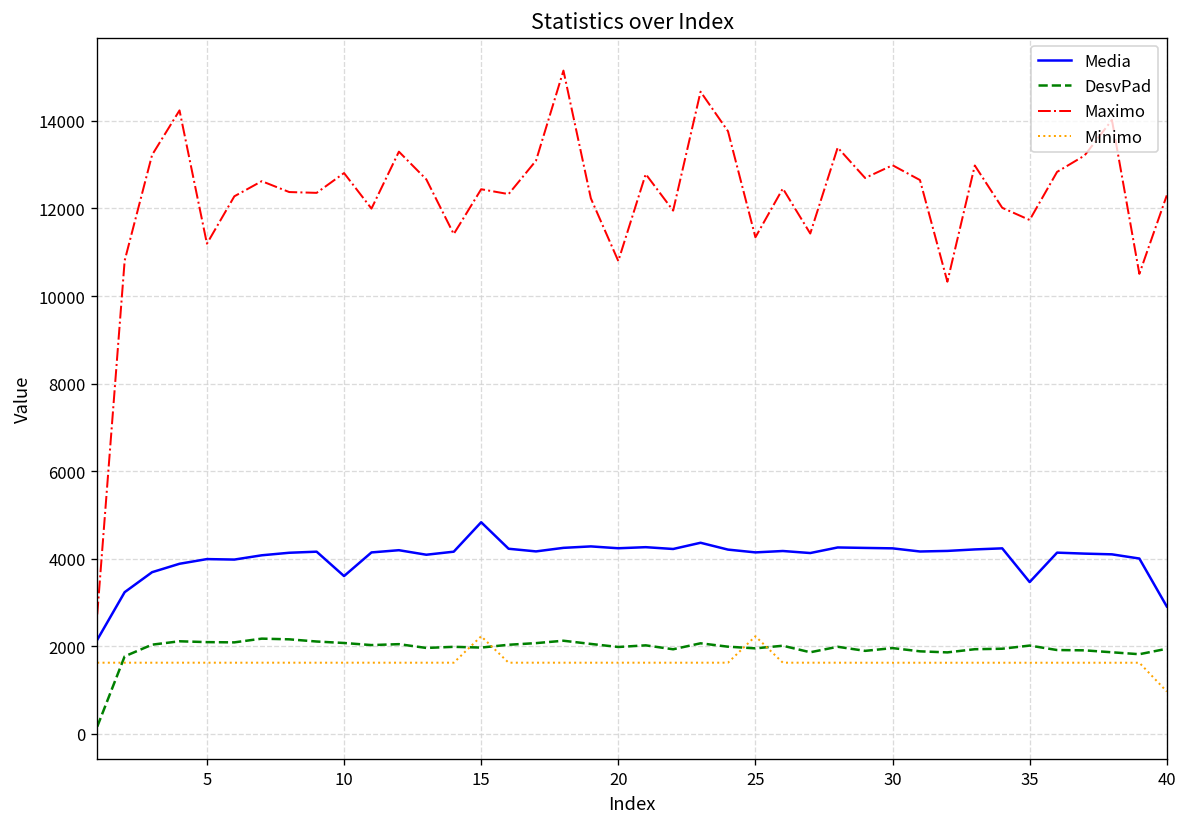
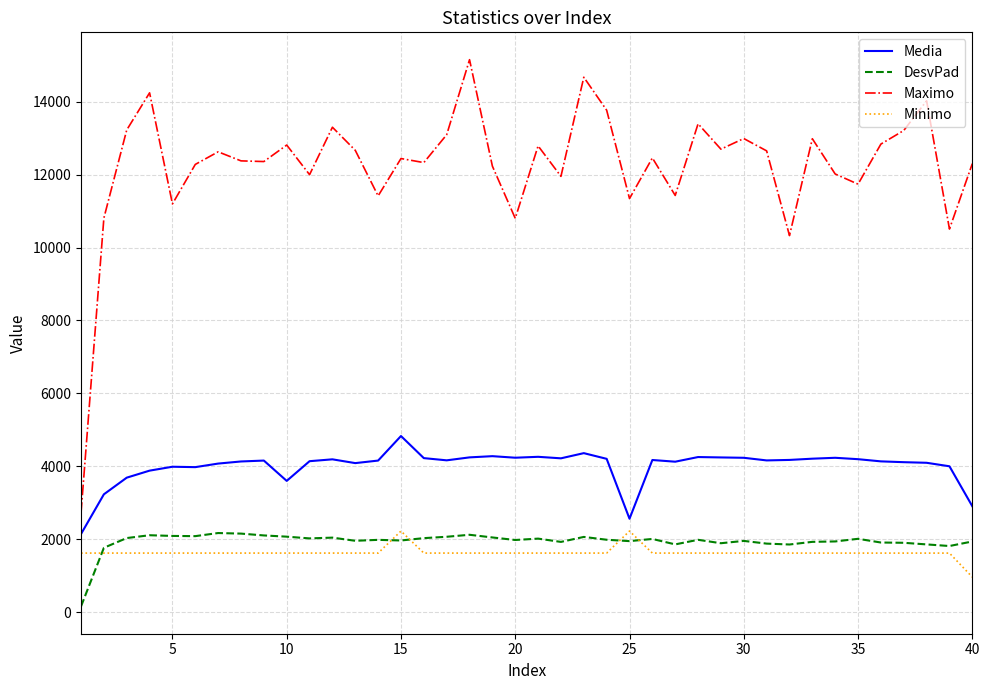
  {
    "Media": {
      "5": 4000,
      "10": 3600,
      "15": 4800,
      "20": 4200,
-     "25": 4100,
+     "25": 2600,
      "30": 4200,
-     "35": 3500,
+     "35": 4200,
      "40": 2900
    },
    "DesvPad": {
      "5": 2100,
      "10": 2100,
      "15": 2000,
      "20": 2000,
      "25": 2000,
      "30": 2000,
      "35": 2000,
      "40": 1900
    },
    "Maximo": {
      "5": 11200,
      "10": 12800,
      "15": 12400,
      "20": 10800,
      "25": 11300,
      "30": 13000,
      "35": 11700,
      "40": 12300
    },
    "Minimo": {
      "5": 1600,
      "10": 1600,
      "15": 2200,
      "20": 1600,
      "25": 2200,
      "30": 1600,
      "35": 1600,
      "40": 1000
    }
  }
